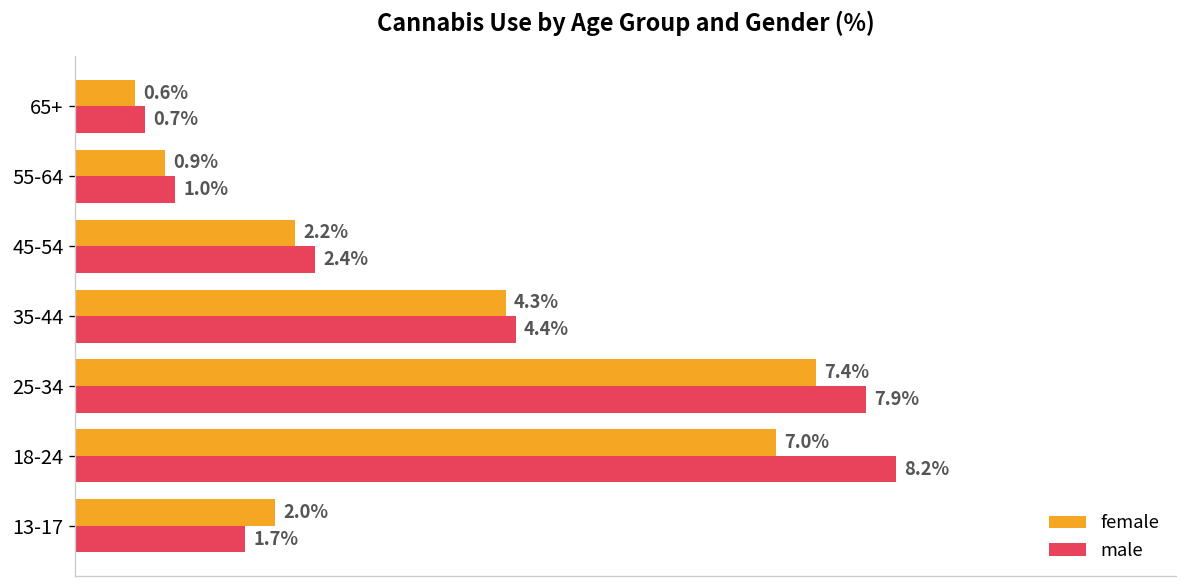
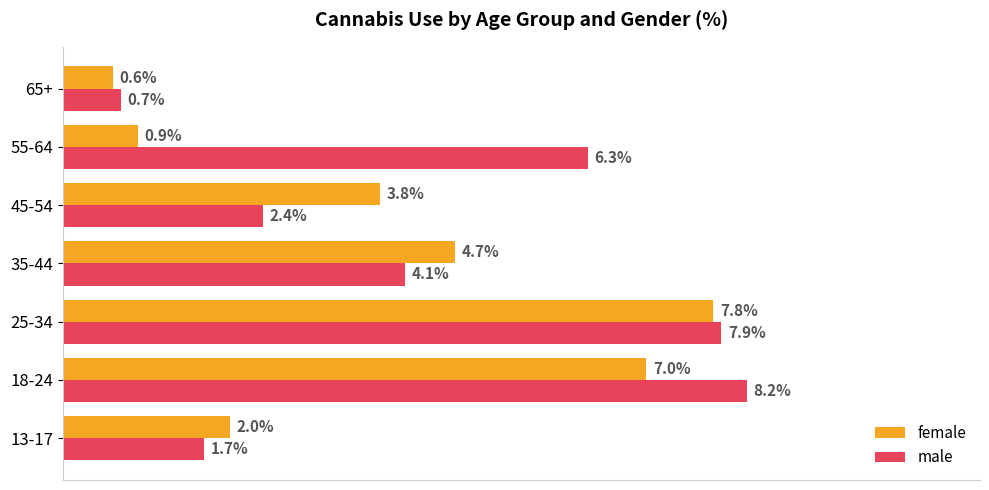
  {
    "female": {
      "65+": "0.6%",
      "55-64": "0.9%",
-     "45-54": "2.2%",
-     "35-44": "4.3%",
-     "25-34": "7.4%",
+     "45-54": "3.8%",
+     "35-44": "4.7%",
+     "25-34": "7.8%",
      "18-24": "7.0%",
      "13-17": "2.0%"
    },
    "male": {
      "65+": "0.7%",
-     "55-64": "1.0%",
+     "55-64": "6.3%",
      "45-54": "2.4%",
-     "35-44": "4.4%",
+     "35-44": "4.1%",
      "25-34": "7.9%",
      "18-24": "8.2%",
      "13-17": "1.7%"
    }
  }
